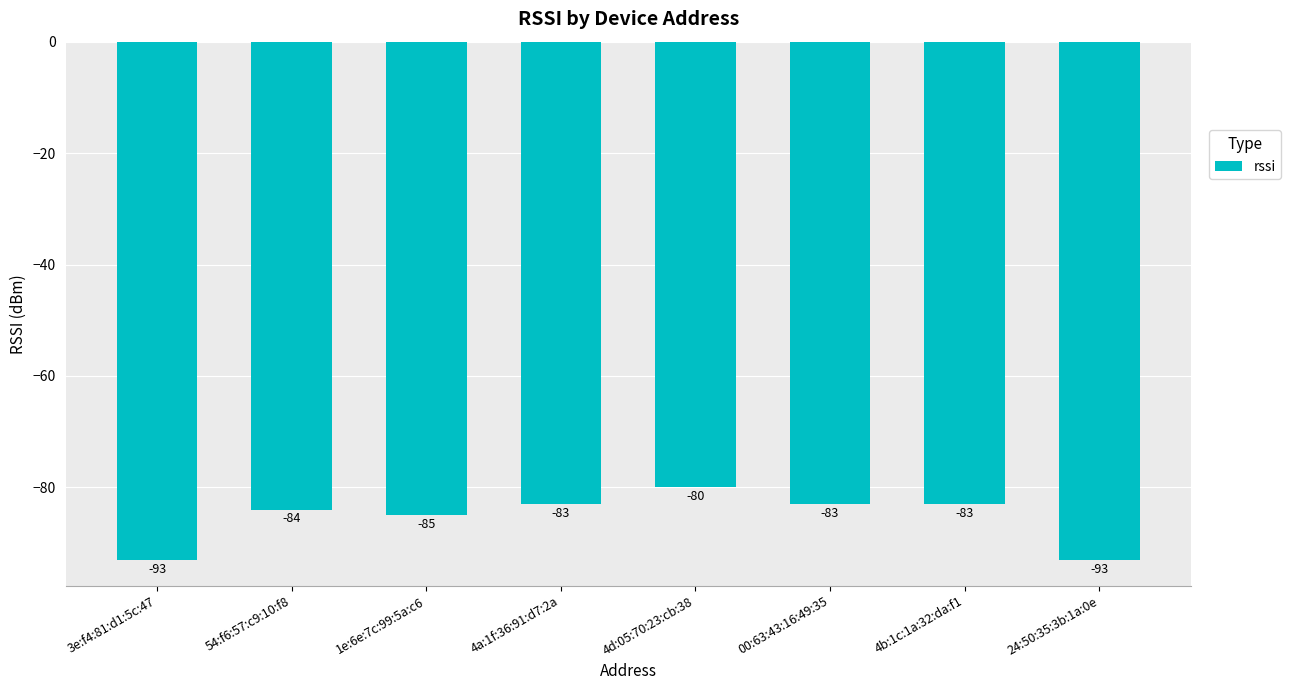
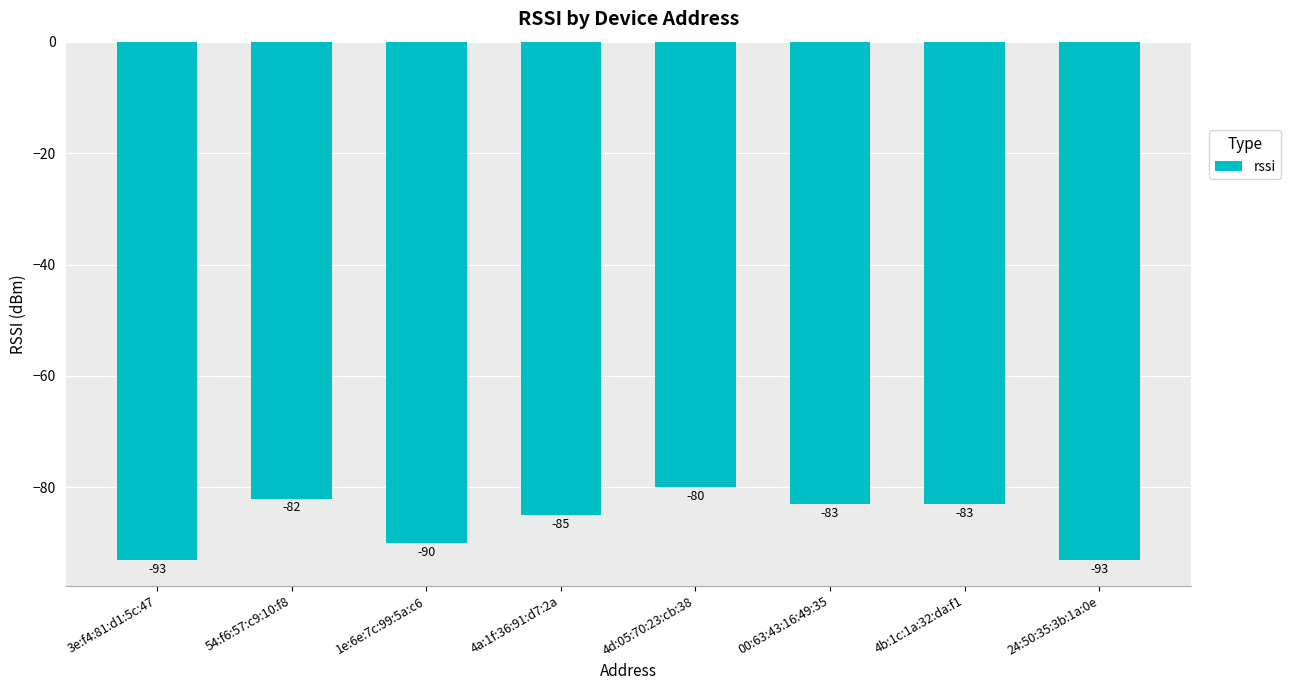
  {
    "3e:f4:81:d1:5c:47": -93,
-   "54:f6:57:c9:10:f8": -84,
-   "1e:6e:7c:99:5a:c6": -85,
-   "4a:1f:36:91:d7:2a": -83,
+   "54:f6:57:c9:10:f8": -82,
+   "1e:6e:7c:99:5a:c6": -90,
+   "4a:1f:36:91:d7:2a": -85,
    "4d:05:70:23:cb:38": -80,
    "00:63:43:16:49:35": -83,
    "4b:1c:1a:32:da:f1": -83,
    "24:50:35:3b:1a:0e": -93
  }
